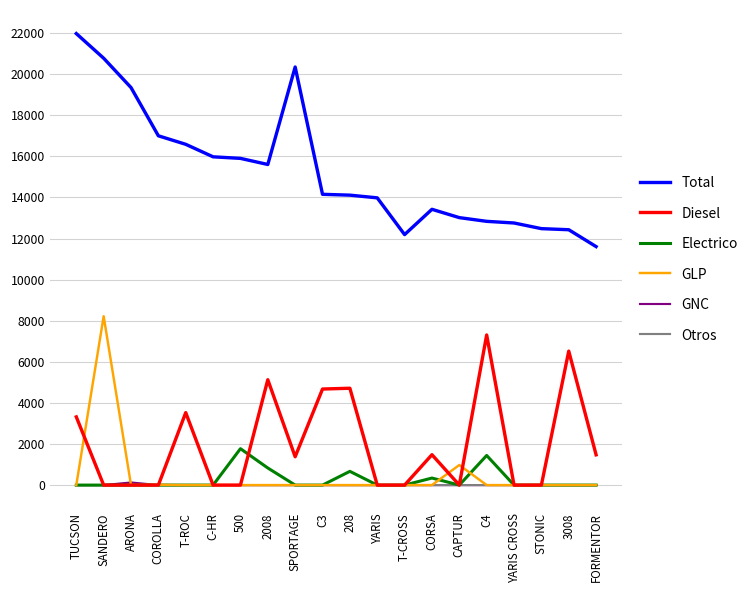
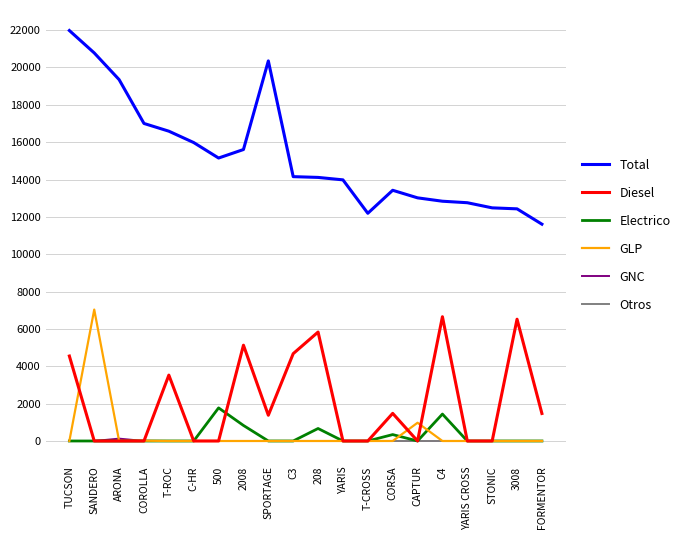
  {
    "Total": {
      "TUCSON": 22000,
      "SANDERO": 20800,
      "ARONA": 19400,
      "COROLLA": 17000,
      "T-ROC": 16600,
      "C-HR": 16000,
-     "500": 15900,
+     "500": 15200,
      "2008": 15600,
      "SPORTAGE": 20400,
      "C3": 14200,
      "208": 14100,
      "YARIS": 14000,
      "T-CROSS": 12200,
      "CORSA": 13400,
      "CAPTUR": 13000,
      "C4": 12800,
      "YARIS CROSS": 12800,
      "STONIC": 12500,
      "3008": 12400,
      "FORMENTOR": 11600
    },
    "Diesel": {
-     "TUCSON": 3300,
+     "TUCSON": 4500,
      "T-ROC": 3500,
      "2008": 5100,
      "SPORTAGE": 1400,
      "C3": 4700,
-     "208": 4700,
+     "208": 5800,
      "CORSA": 1500,
-     "C4": 7300,
+     "C4": 6700,
      "3008": 6500,
      "FORMENTOR": 1500
    },
    "Electrico": {
      "500": 1800,
      "2008": 800,
      "208": 700,
      "CORSA": 300,
      "C4": 1400
    },
    "GLP": {
-     "SANDERO": 8200,
+     "SANDERO": 7000,
      "CAPTUR": 1000
    }
  }
